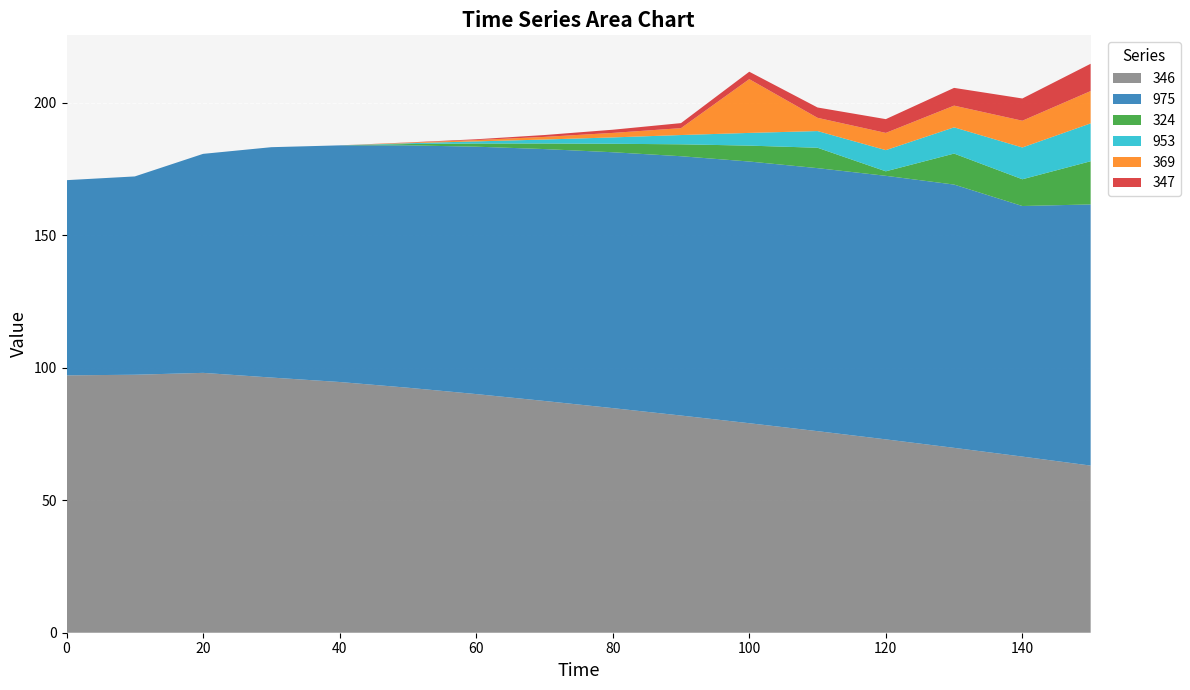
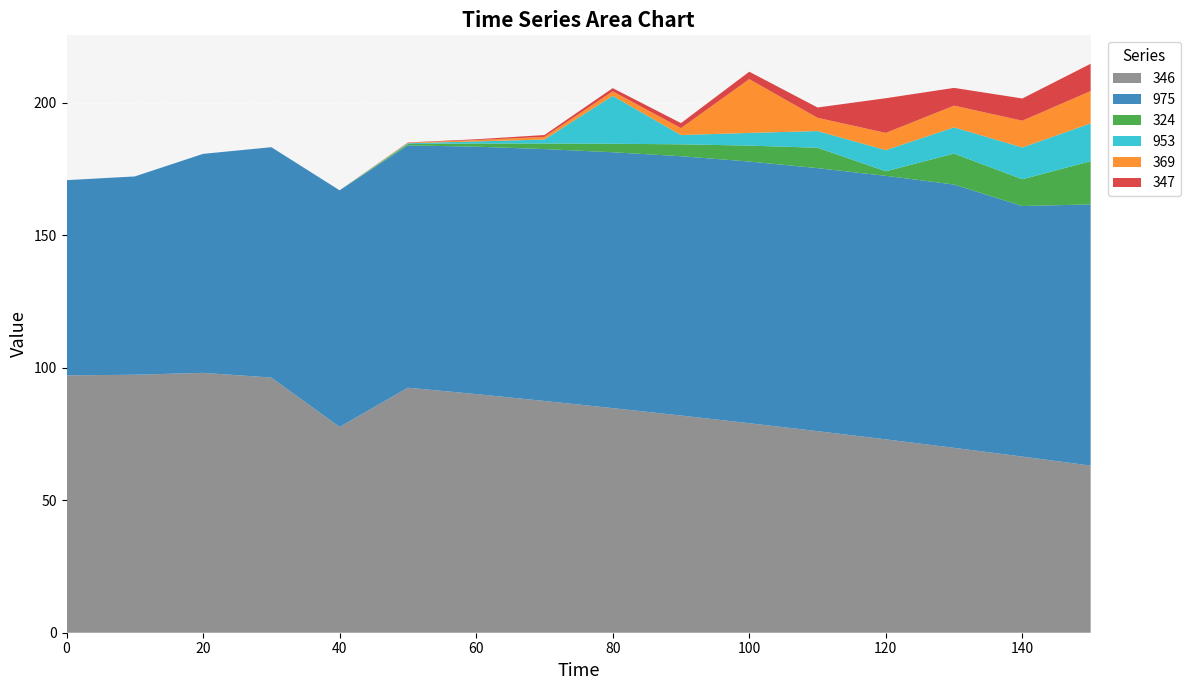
  {
    "346": {
      "0": 97,
      "20": 98,
-     "40": 95,
+     "40": 78,
      "60": 90,
      "80": 85,
      "100": 79,
      "120": 73,
      "140": 67
    },
    "975": {
      "60": 93,
      "80": 97,
      "100": 99,
      "120": 100,
      "140": 95
    },
    "324": {
      "80": 3,
      "100": 6,
      "120": 2,
      "140": 10
    },
    "953": {
-     "80": 2,
+     "80": 18,
      "100": 5,
      "120": 8,
      "140": 12
    },
    "369": {
      "80": 2,
      "100": 20,
      "120": 7,
      "140": 10
    },
    "347": {
      "80": 1,
      "100": 3,
-     "120": 5,
+     "120": 13,
      "140": 8
    }
  }
